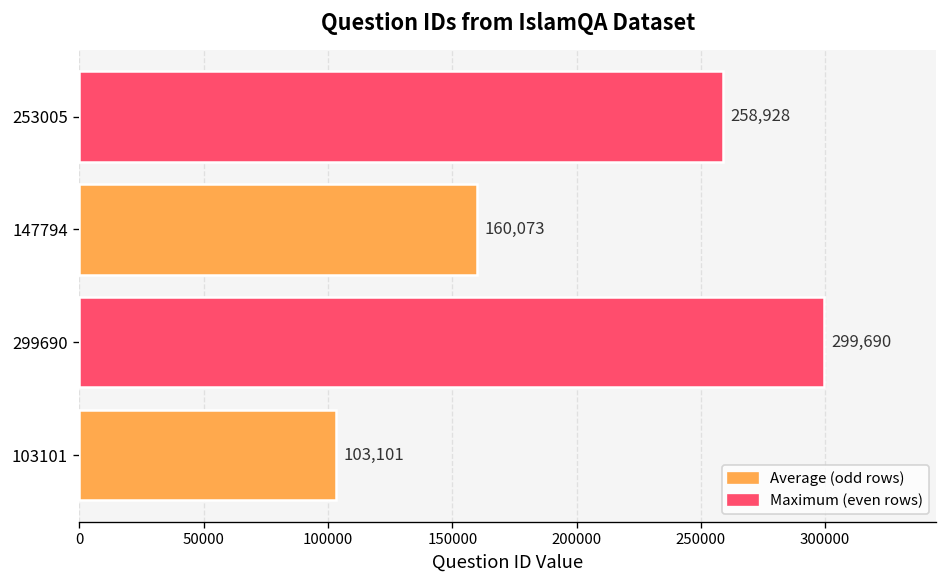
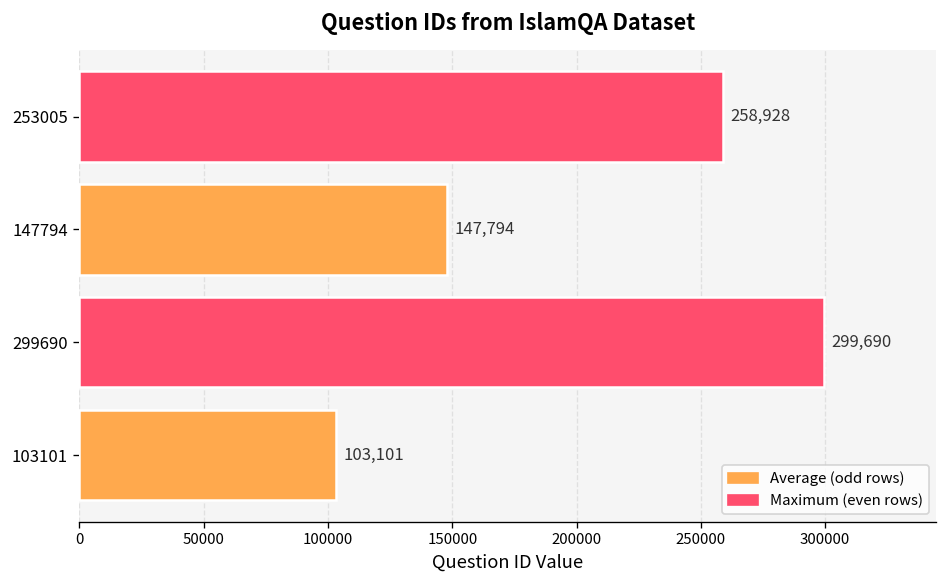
  {
    "253005": "258,928",
-   "147794": "160,073",
+   "147794": "147,794",
    "299690": "299,690",
    "103101": "103,101"
  }
